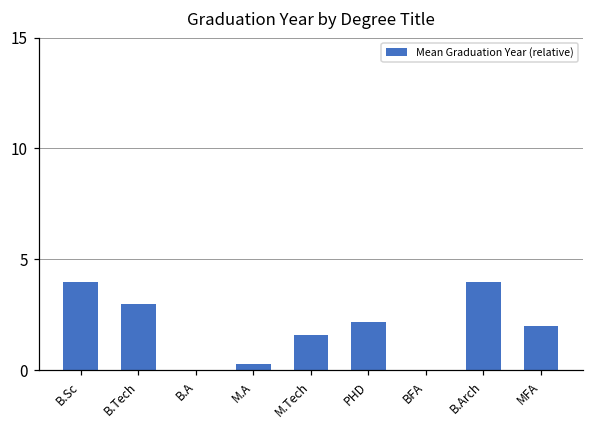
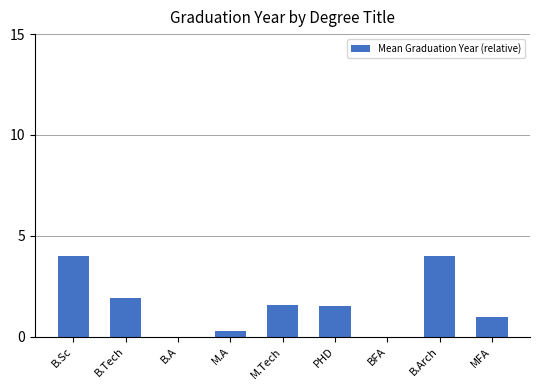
  {
    "B.Sc": 4.0,
-   "B.Tech": 3.0,
+   "B.Tech": 1.9,
    "B.A": 0.0,
    "M.A": 0.3,
    "M.Tech": 1.6,
-   "PHD": 2.2,
+   "PHD": 1.5,
    "BFA": 0.0,
    "B.Arch": 4.0,
-   "MFA": 2.0
+   "MFA": 1.0
  }
